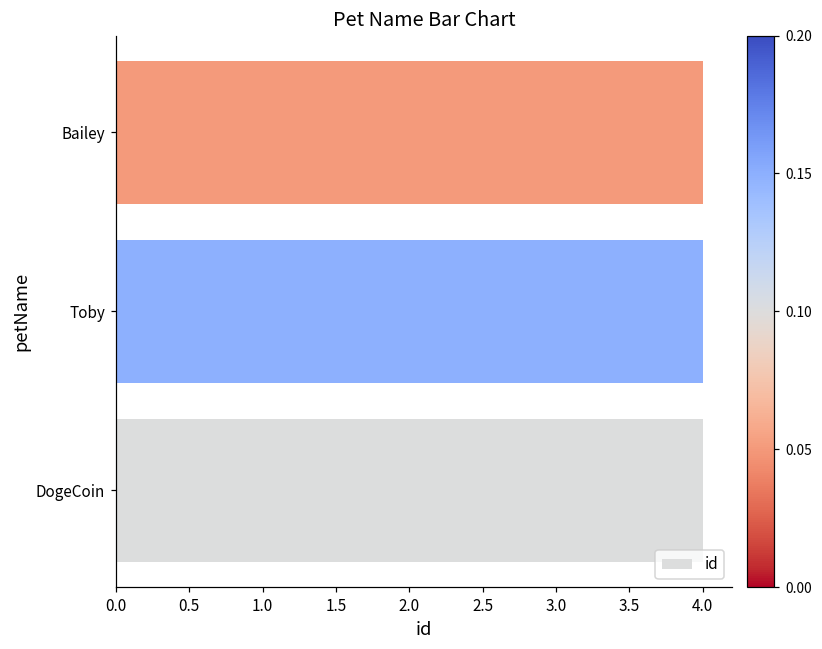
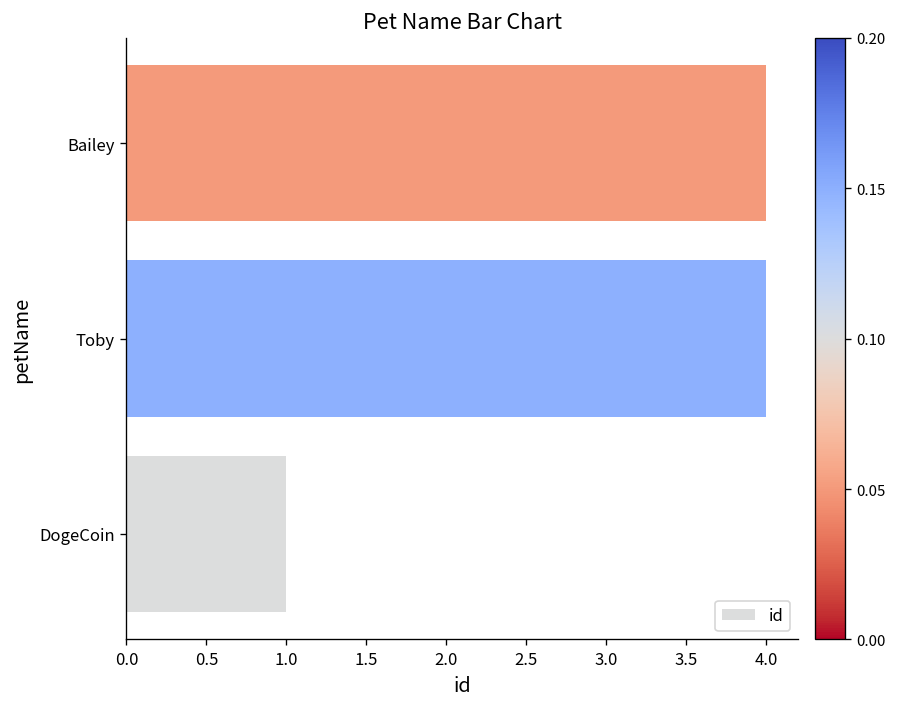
  {
    "Bailey": 4,
    "Toby": 4,
-   "DogeCoin": 4
+   "DogeCoin": 1
  }
